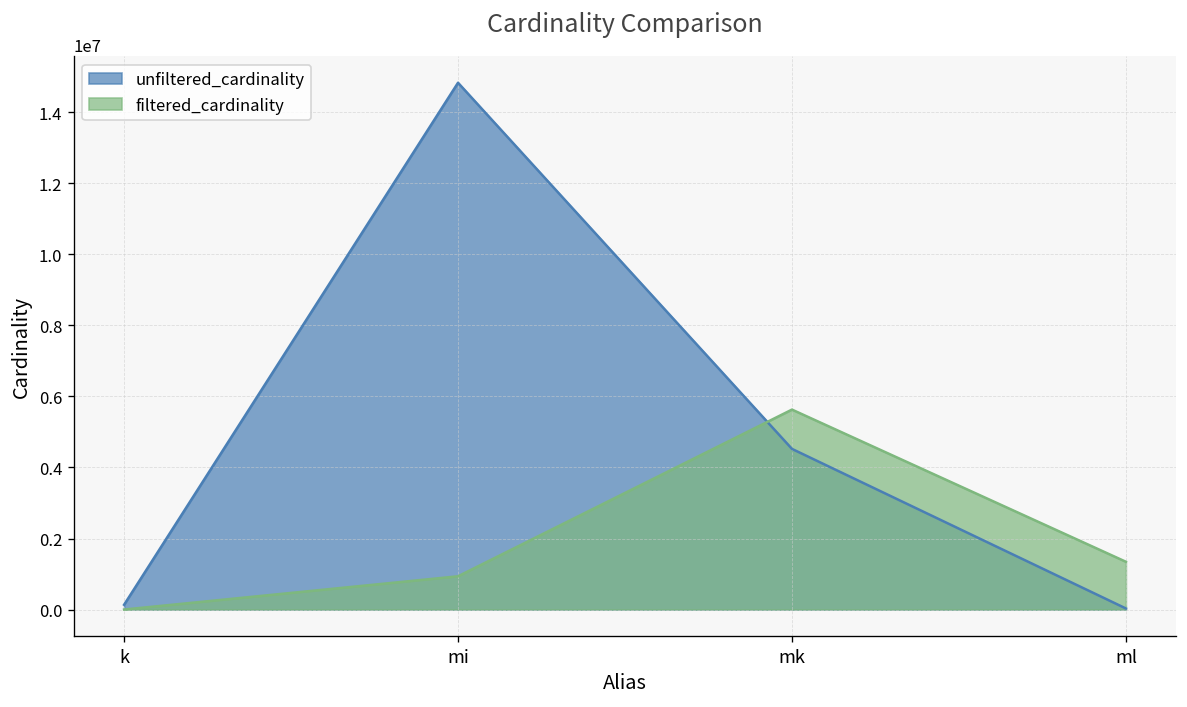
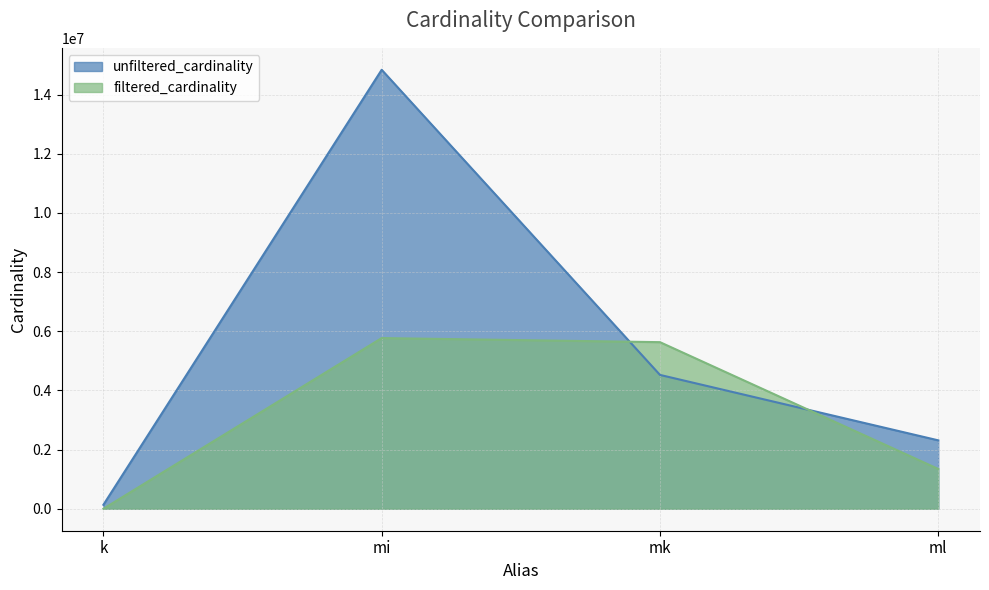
  {
    "unfiltered_cardinality": {
      "k": 100000,
      "mi": 14800000,
      "mk": 4500000,
-     "ml": 0
+     "ml": 2300000
    },
    "filtered_cardinality": {
      "k": 0,
-     "mi": 900000,
+     "mi": 5800000,
      "mk": 5600000,
      "ml": 1300000
    }
  }
